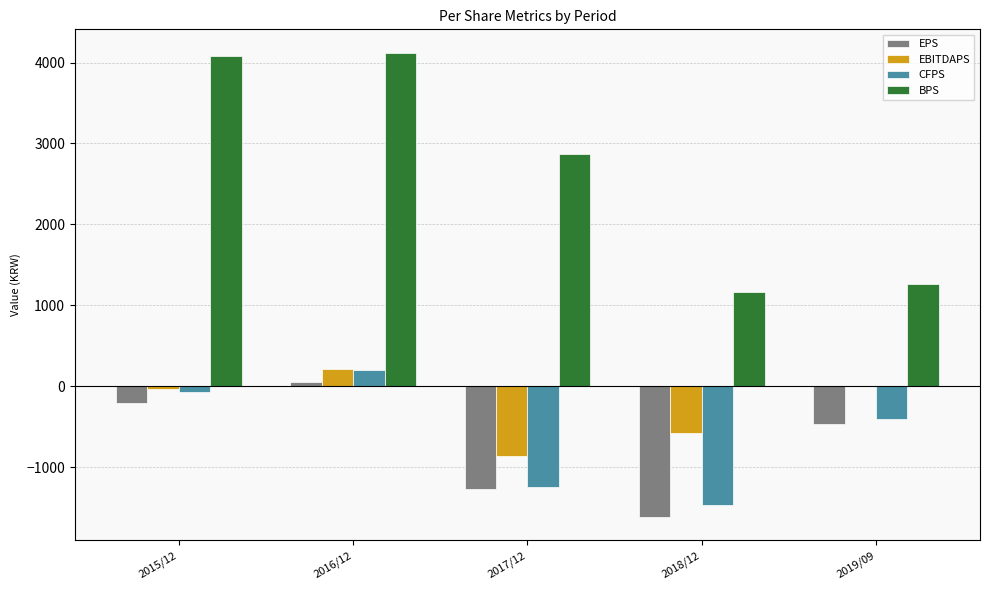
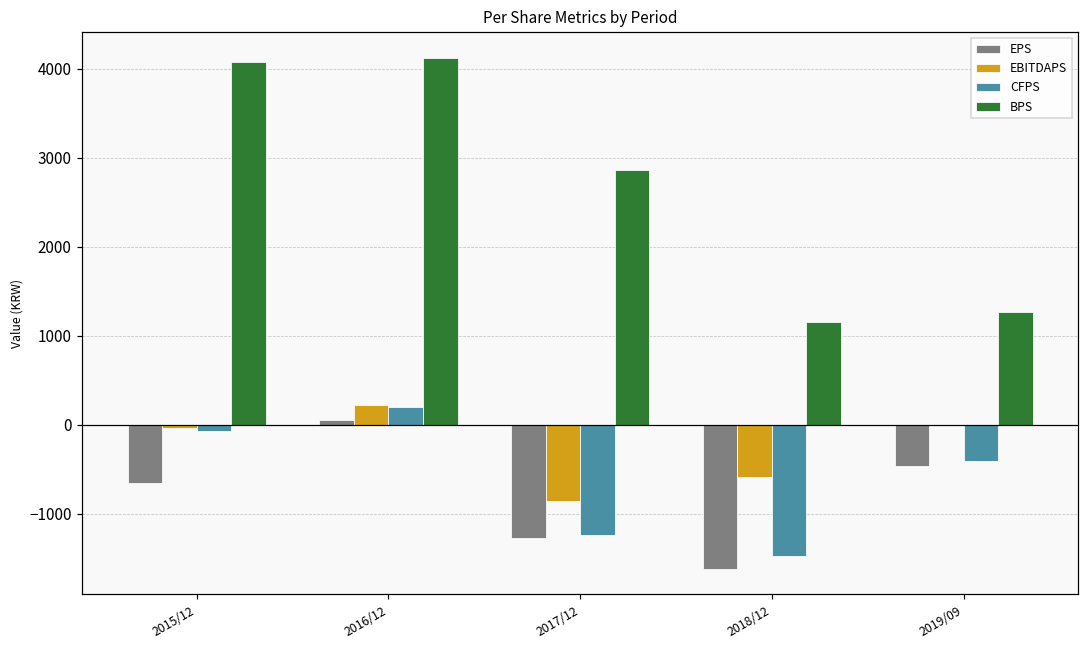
  {
    "EPS": {
-     "2015/12": -200,
+     "2015/12": -700,
      "2016/12": 100,
      "2017/12": -1300,
      "2018/12": -1600,
      "2019/09": -500
    },
    "EBITDAPS": {
      "2015/12": 0,
      "2016/12": 200,
      "2017/12": -900,
      "2018/12": -600
    },
    "CFPS": {
      "2015/12": -100,
      "2016/12": 200,
      "2017/12": -1200,
      "2018/12": -1500,
      "2019/09": -400
    },
    "BPS": {
      "2015/12": 4100,
      "2016/12": 4100,
      "2017/12": 2900,
      "2018/12": 1200,
      "2019/09": 1300
    }
  }
